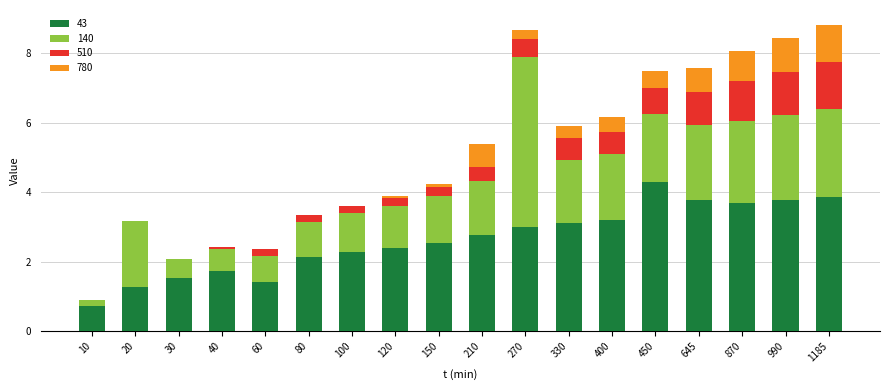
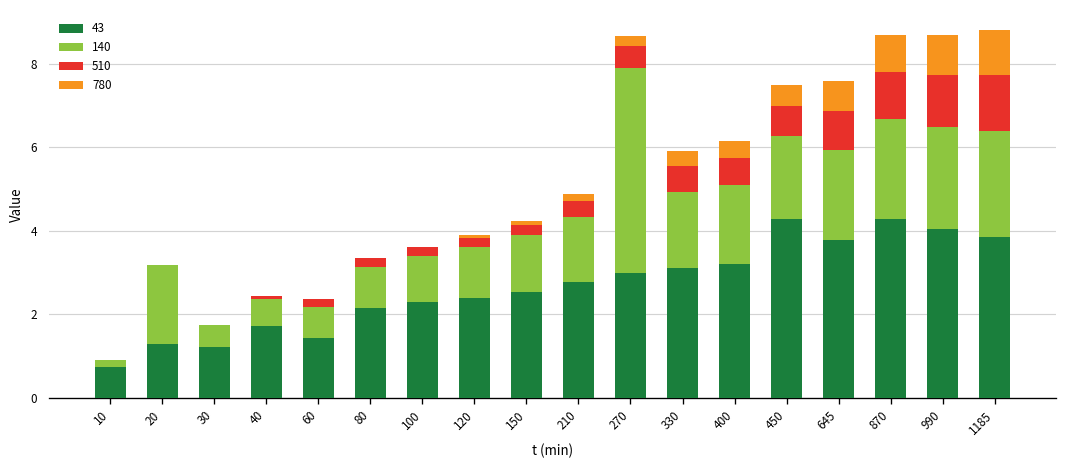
  {
    "43": {
      "10": 0.7,
      "20": 1.3,
-     "30": 1.5,
+     "30": 1.2,
      "40": 1.7,
      "60": 1.4,
      "80": 2.1,
      "100": 2.3,
      "120": 2.4,
      "150": 2.5,
      "210": 2.8,
      "270": 3.0,
      "330": 3.1,
      "400": 3.2,
      "450": 4.3,
      "645": 3.8,
-     "870": 3.7,
-     "990": 3.8,
+     "870": 4.3,
+     "990": 4.0,
      "1185": 3.9
    },
    "140": {
      "10": 0.2,
      "20": 1.9,
      "30": 0.5,
      "40": 0.6,
      "60": 0.8,
      "80": 1.0,
      "100": 1.1,
      "120": 1.2,
      "150": 1.4,
      "210": 1.6,
      "270": 4.9,
      "330": 1.8,
      "400": 1.9,
      "450": 2.0,
      "645": 2.2,
      "870": 2.4,
      "990": 2.5,
      "1185": 2.5
    },
    "510": {
      "10": 0.0,
      "20": 0.0,
      "30": 0.0,
      "60": 0.2,
      "80": 0.2,
      "100": 0.2,
      "120": 0.2,
      "150": 0.2,
      "210": 0.4,
      "270": 0.5,
      "330": 0.6,
      "400": 0.7,
      "450": 0.7,
      "645": 0.9,
      "870": 1.1,
      "990": 1.2,
      "1185": 1.4
    },
    "780": {
      "10": 0.0,
      "20": 0.0,
      "30": 0.0,
      "40": 0.0,
      "60": 0.0,
      "80": 0.0,
      "100": 0.0,
      "120": 0.1,
      "150": 0.1,
-     "210": 0.7,
+     "210": 0.2,
      "270": 0.3,
      "330": 0.3,
      "400": 0.4,
      "450": 0.5,
      "645": 0.7,
      "870": 0.9,
      "990": 1.0,
      "1185": 1.1
    }
  }
